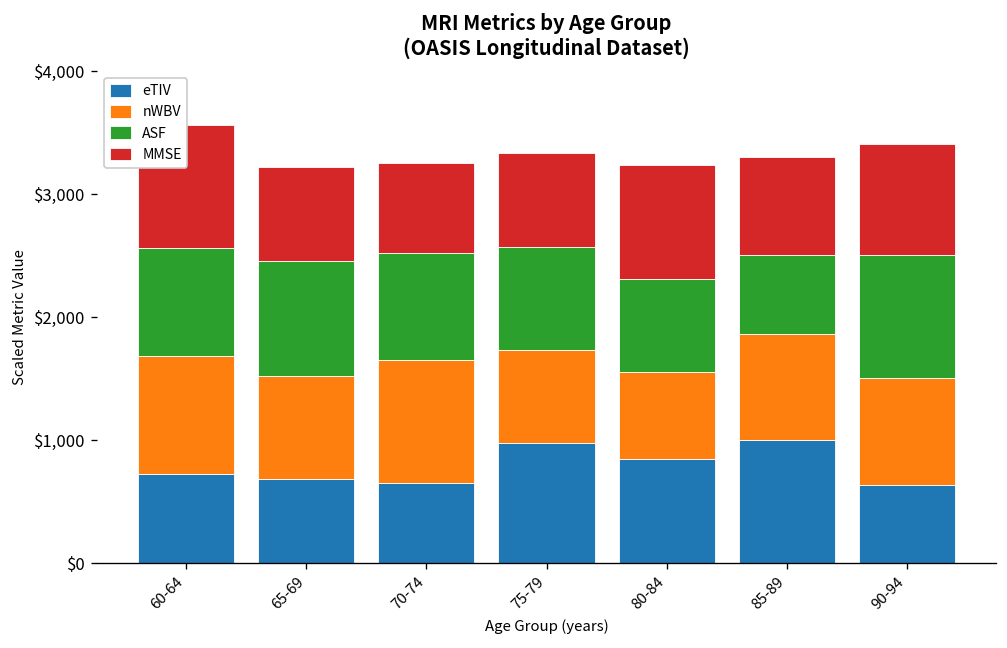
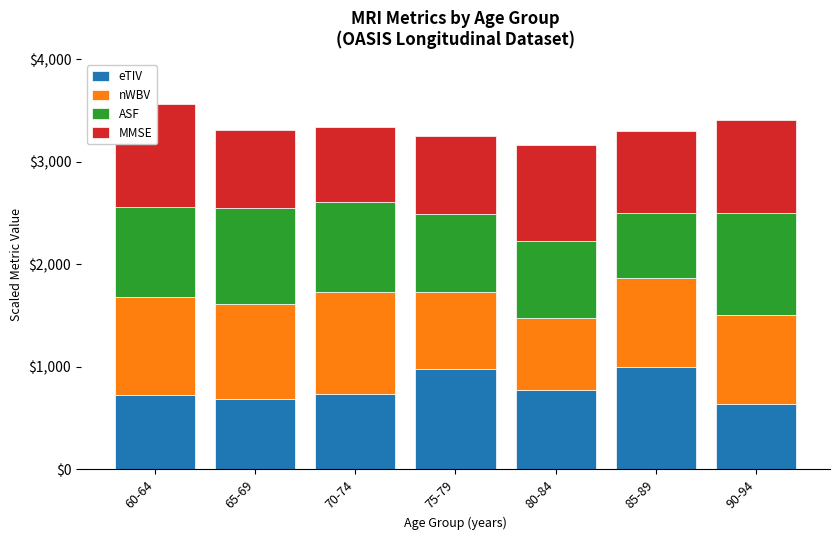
  {
    "eTIV": {
      "60-64": "$730",
      "65-69": "$680",
-     "70-74": "$650",
+     "70-74": "$730",
      "75-79": "$970",
-     "80-84": "$850",
+     "80-84": "$770",
      "85-89": "$1,000",
      "90-94": "$640"
    },
    "nWBV": {
      "60-64": "$950",
-     "65-69": "$840",
+     "65-69": "$930",
      "70-74": "$1,000",
      "75-79": "$760",
      "80-84": "$700",
      "85-89": "$860",
      "90-94": "$870"
    },
    "ASF": {
      "60-64": "$880",
      "65-69": "$940",
      "70-74": "$870",
-     "75-79": "$840",
+     "75-79": "$760",
      "80-84": "$750",
      "85-89": "$640",
      "90-94": "$1,000"
    },
    "MMSE": {
      "65-69": "$770",
      "70-74": "$730",
      "75-79": "$770",
      "80-84": "$930",
      "85-89": "$800",
      "90-94": "$900"
    }
  }
